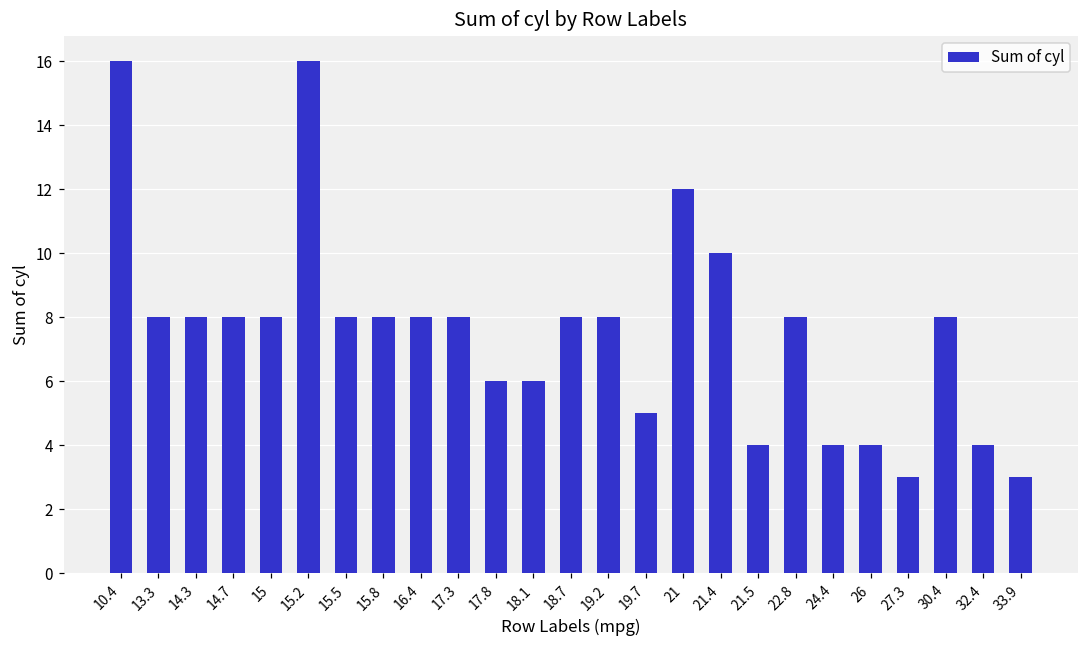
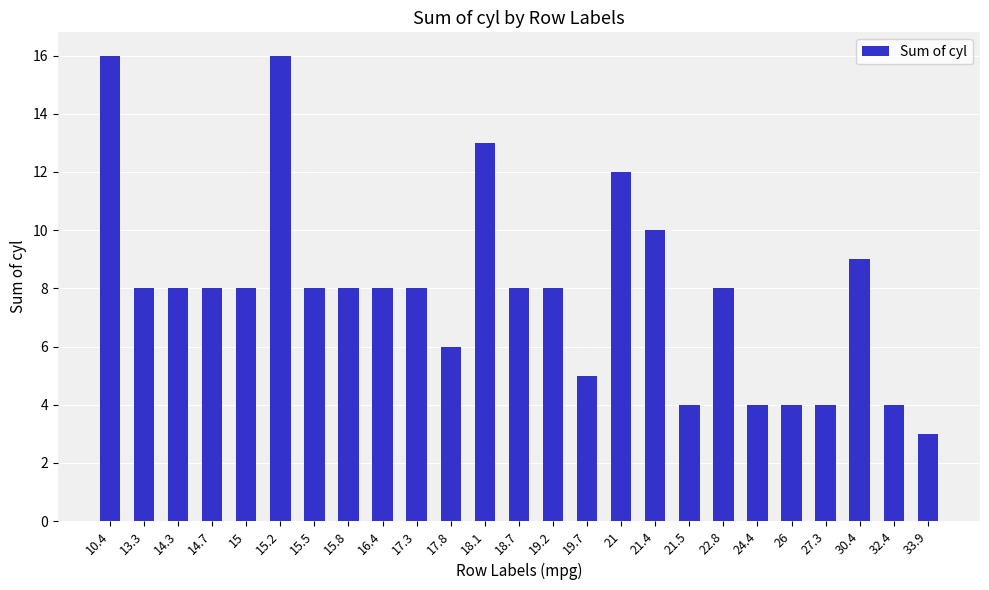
  {
    "10.4": 16,
    "13.3": 8,
    "14.3": 8,
    "14.7": 8,
    "15": 8,
    "15.2": 16,
    "15.5": 8,
    "15.8": 8,
    "16.4": 8,
    "17.3": 8,
    "17.8": 6,
-   "18.1": 6,
+   "18.1": 13,
    "18.7": 8,
    "19.2": 8,
    "19.7": 5,
    "21": 12,
    "21.4": 10,
    "21.5": 4,
    "22.8": 8,
    "24.4": 4,
    "26": 4,
-   "27.3": 3,
-   "30.4": 8,
+   "27.3": 4,
+   "30.4": 9,
    "32.4": 4,
    "33.9": 3
  }
